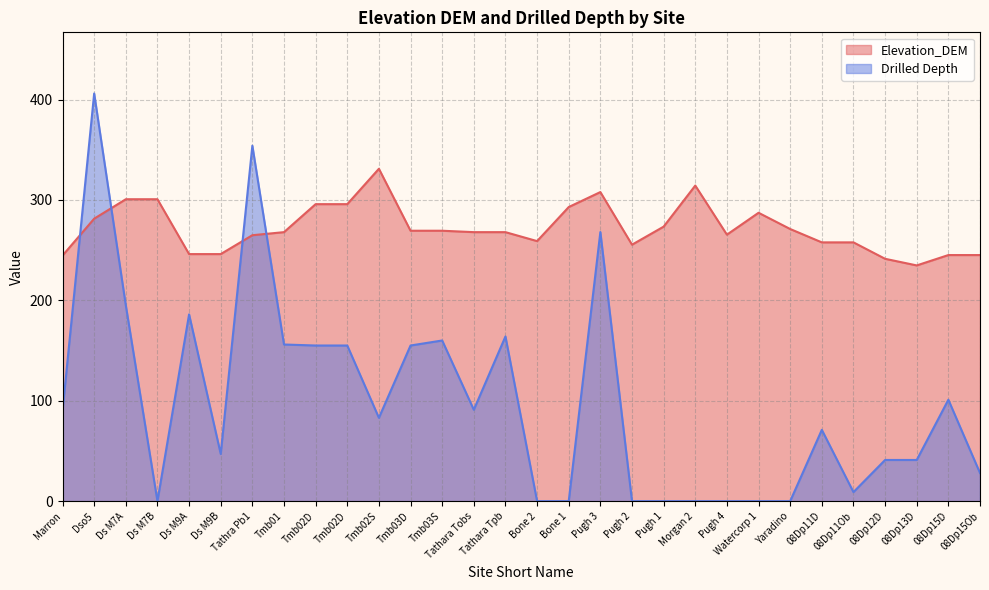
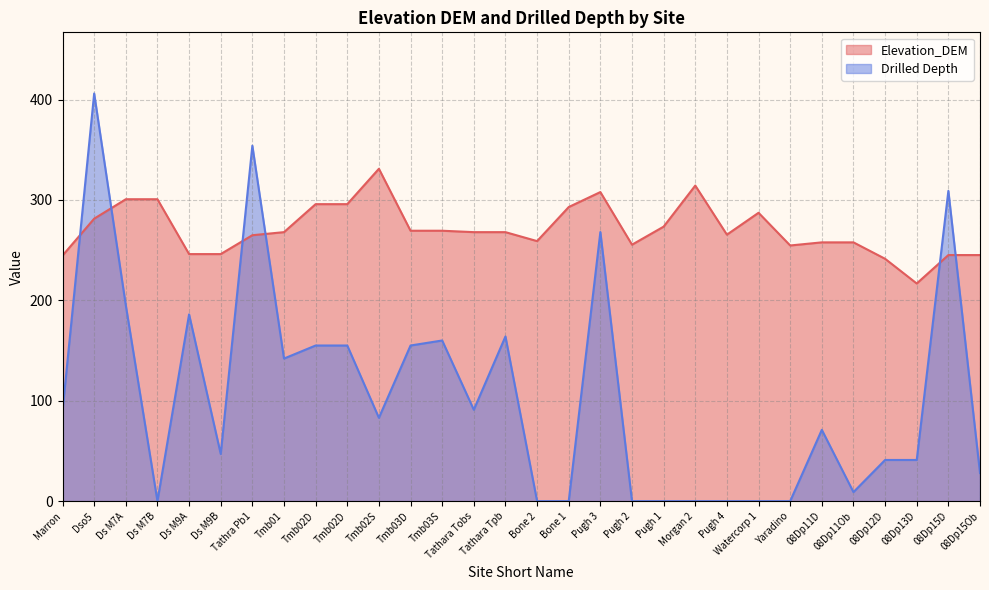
  {
    "Elevation_DEM": {
      "Marron": 245,
      "Dso5": 281,
      "Ds M7A": 301,
      "Ds M7B": 301,
      "Ds M9A": 246,
      "Ds M9B": 246,
      "Tathra Pb1": 265,
      "Tmb01": 268,
      "Tmb02S": 331,
      "Tmb03D": 269,
      "Tmb03S": 269,
      "Tathara Tobs": 268,
      "Tathara Tpb": 268,
      "Bone 2": 259,
      "Bone 1": 293,
      "Pugh 3": 308,
      "Pugh 2": 255,
      "Pugh 1": 273,
      "Morgan 2": 314,
      "Pugh 4": 265,
      "Watercorp 1": 287,
-     "Yaradino": 271,
+     "Yaradino": 255,
      "08Dp11D": 258,
      "08Dp11Ob": 258,
      "08Dp12D": 241,
-     "08Dp13D": 235,
+     "08Dp13D": 217,
      "08Dp15D": 245,
      "08Dp15Ob": 245
    },
    "Drilled Depth": {
      "Marron": 90,
      "Dso5": 406,
      "Ds M7A": 195,
      "Ds M7B": 0,
      "Ds M9A": 186,
      "Ds M9B": 47,
      "Tathra Pb1": 354,
-     "Tmb01": 156,
+     "Tmb01": 142,
      "Tmb02S": 83,
      "Tmb03D": 155,
      "Tmb03S": 160,
      "Tathara Tobs": 91,
      "Tathara Tpb": 164,
      "Bone 2": 0,
      "Bone 1": 0,
      "Pugh 3": 268,
      "Pugh 2": 0,
      "Pugh 1": 0,
      "Morgan 2": 0,
      "Pugh 4": 0,
      "Watercorp 1": 0,
      "Yaradino": 0,
      "08Dp11D": 71,
      "08Dp11Ob": 9,
      "08Dp12D": 41,
      "08Dp13D": 41,
-     "08Dp15D": 101,
+     "08Dp15D": 309,
      "08Dp15Ob": 28
    }
  }
